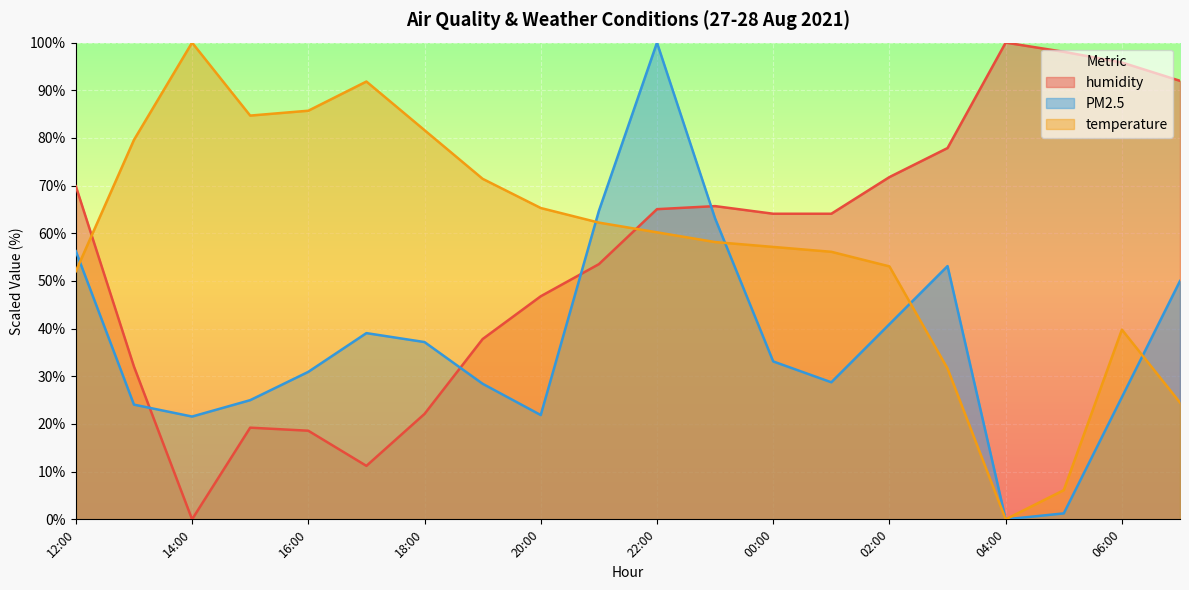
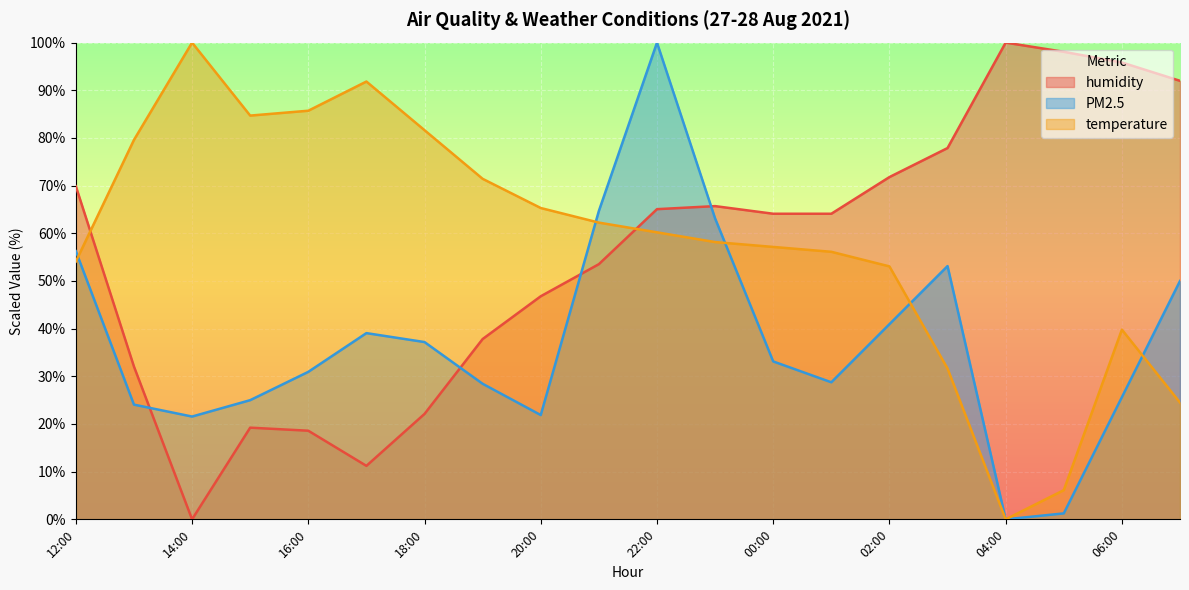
  {
    "humidity": {
      "12:00": "70%",
      "14:00": "0%",
      "16:00": "19%",
      "18:00": "22%",
      "20:00": "47%",
      "22:00": "65%",
      "00:00": "64%",
      "02:00": "72%",
      "04:00": "100%"
    },
    "PM2.5": {
      "12:00": "56%",
      "14:00": "22%",
      "16:00": "31%",
      "18:00": "37%",
      "20:00": "22%",
      "22:00": "100%",
      "00:00": "33%",
      "02:00": "41%",
      "06:00": "26%"
    },
    "temperature": {
-     "12:00": "52%",
+     "12:00": "54%",
      "14:00": "100%",
      "16:00": "86%",
      "18:00": "82%",
      "20:00": "65%",
      "22:00": "60%",
      "00:00": "57%",
      "02:00": "53%",
      "06:00": "40%"
    }
  }
